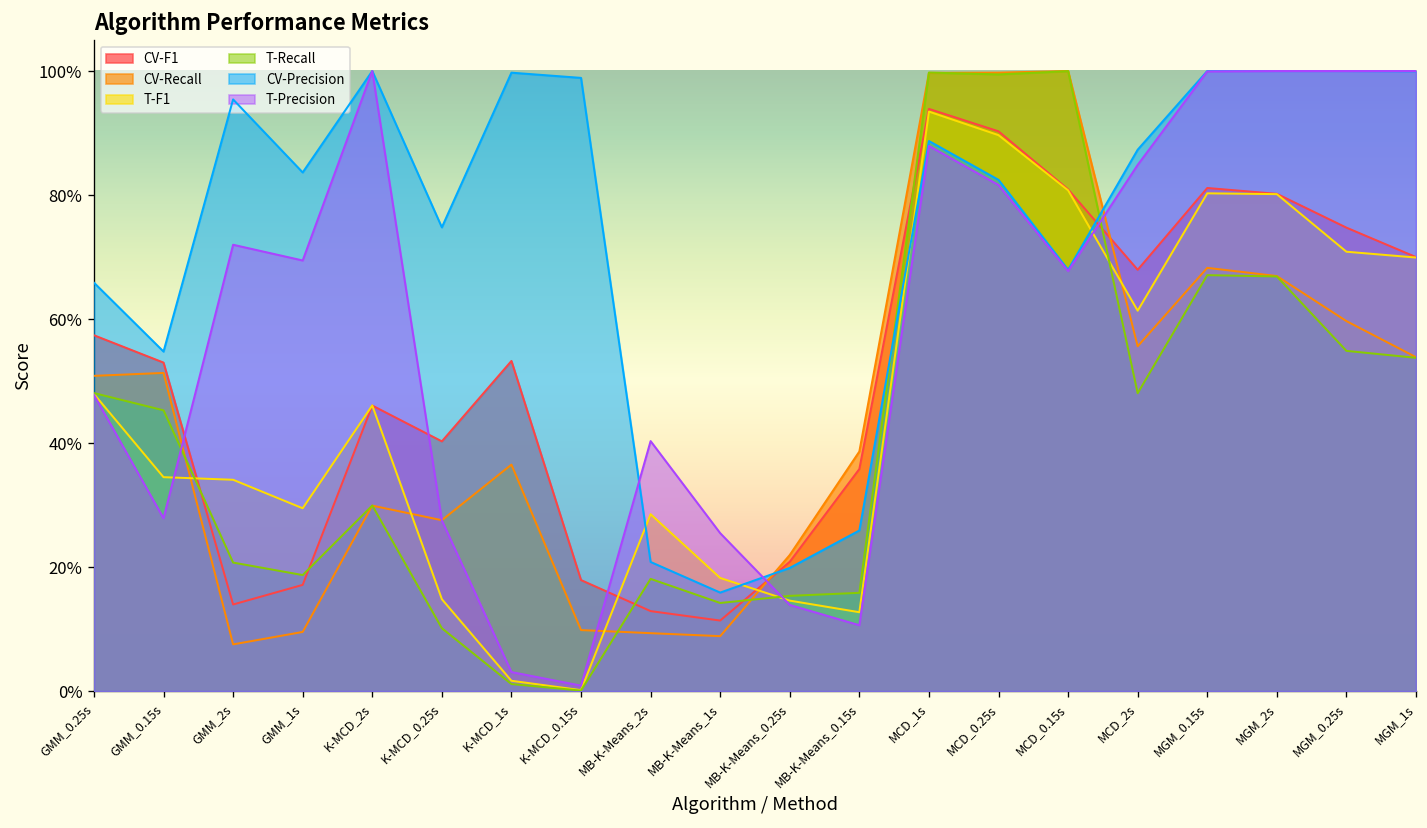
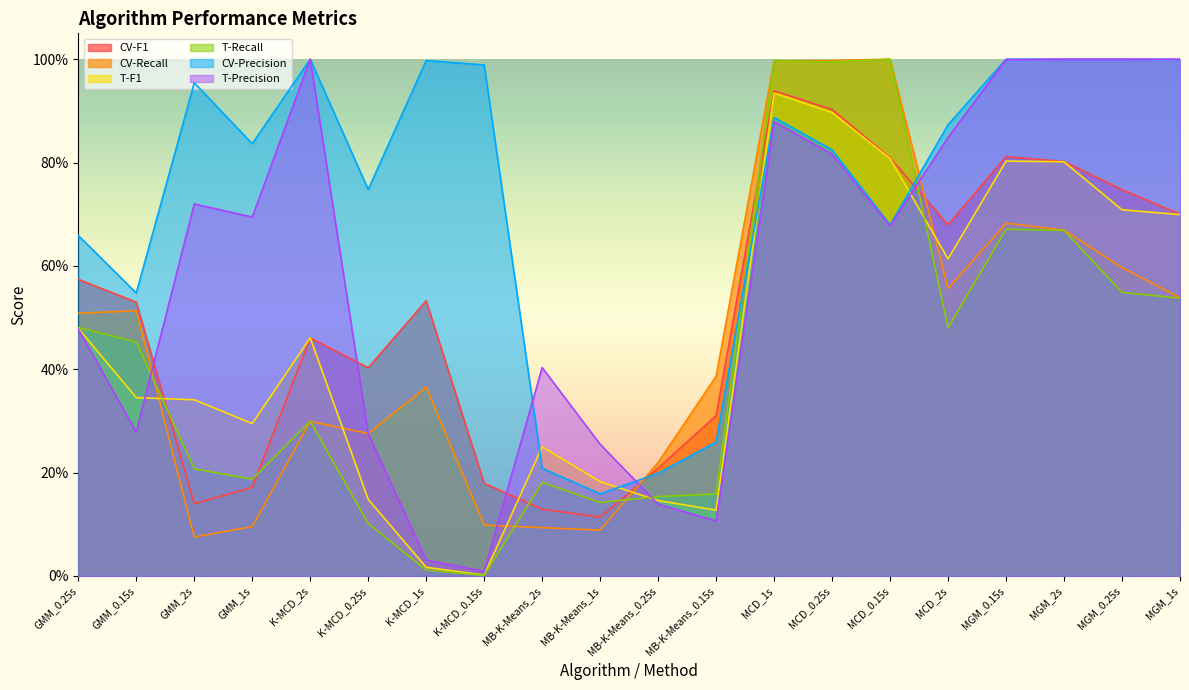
  {
    "CV-F1": {
      "GMM_0.25s": "57%",
      "GMM_0.15s": "53%",
      "GMM_2s": "14%",
      "GMM_1s": "17%",
      "K-MCD_0.25s": "40%",
      "K-MCD_1s": "53%",
      "K-MCD_0.15s": "18%",
      "MB-K-Means_2s": "13%",
      "MB-K-Means_1s": "11%",
      "MB-K-Means_0.25s": "21%",
-     "MB-K-Means_0.15s": "36%",
+     "MB-K-Means_0.15s": "31%",
      "MCD_0.25s": "90%",
      "MCD_2s": "68%",
      "MGM_0.15s": "81%",
      "MGM_0.25s": "75%"
    },
    "CV-Recall": {
      "GMM_0.25s": "51%",
      "GMM_0.15s": "51%",
      "GMM_2s": "8%",
      "GMM_1s": "10%",
      "K-MCD_1s": "37%",
      "K-MCD_0.15s": "10%",
      "MB-K-Means_2s": "9%",
      "MB-K-Means_1s": "9%",
      "MB-K-Means_0.25s": "22%",
      "MB-K-Means_0.15s": "39%",
      "MCD_2s": "56%",
      "MGM_0.15s": "68%",
      "MGM_0.25s": "60%"
    },
    "T-F1": {
      "GMM_0.15s": "35%",
      "GMM_2s": "34%",
      "GMM_1s": "29%",
      "K-MCD_0.25s": "15%",
      "K-MCD_1s": "2%",
-     "MB-K-Means_2s": "29%",
+     "MB-K-Means_2s": "25%",
      "MB-K-Means_1s": "18%",
      "MB-K-Means_0.25s": "15%",
      "MB-K-Means_0.15s": "13%",
      "MCD_0.25s": "90%",
      "MCD_2s": "61%",
      "MGM_0.15s": "80%",
      "MGM_0.25s": "71%"
    },
    "T-Recall": {
      "GMM_0.15s": "45%",
      "GMM_2s": "21%",
      "GMM_1s": "19%",
      "K-MCD_0.25s": "10%",
      "K-MCD_1s": "1%",
      "MB-K-Means_2s": "18%",
      "MB-K-Means_1s": "14%",
      "MB-K-Means_0.25s": "15%",
      "MB-K-Means_0.15s": "16%",
      "MCD_2s": "48%",
      "MGM_0.15s": "67%",
      "MGM_0.25s": "55%"
    },
    "CV-Precision": {
      "GMM_0.25s": "66%",
      "GMM_0.15s": "55%",
      "GMM_1s": "84%",
      "K-MCD_0.25s": "75%",
      "K-MCD_1s": "100%",
      "K-MCD_0.15s": "99%",
      "MB-K-Means_2s": "21%",
      "MB-K-Means_1s": "16%",
      "MB-K-Means_0.25s": "20%",
      "MB-K-Means_0.15s": "26%",
      "MCD_1s": "89%",
      "MCD_0.25s": "82%",
      "MCD_2s": "87%"
    },
    "T-Precision": {
      "GMM_0.15s": "28%",
      "GMM_2s": "72%",
      "GMM_1s": "69%",
      "K-MCD_1s": "3%",
      "K-MCD_0.15s": "1%",
      "MB-K-Means_2s": "40%",
      "MB-K-Means_1s": "25%",
      "MB-K-Means_0.25s": "14%",
      "MB-K-Means_0.15s": "11%",
      "MCD_1s": "88%",
      "MCD_0.25s": "82%",
      "MCD_2s": "85%"
    }
  }
